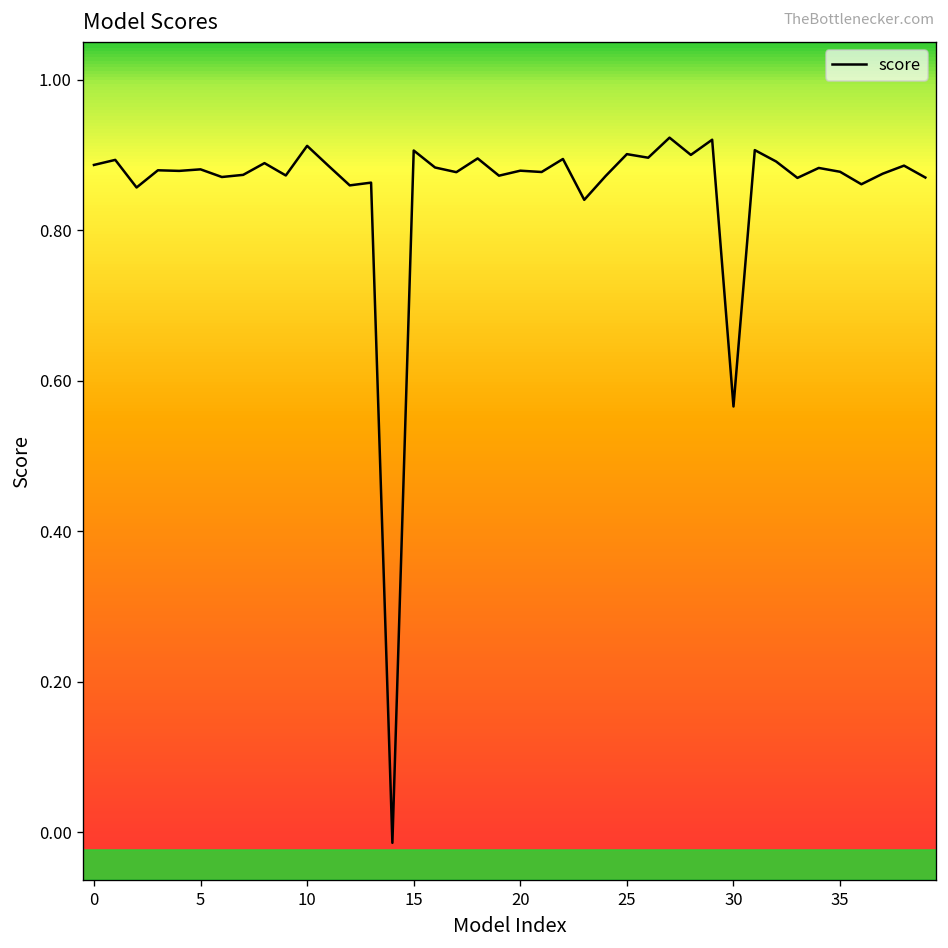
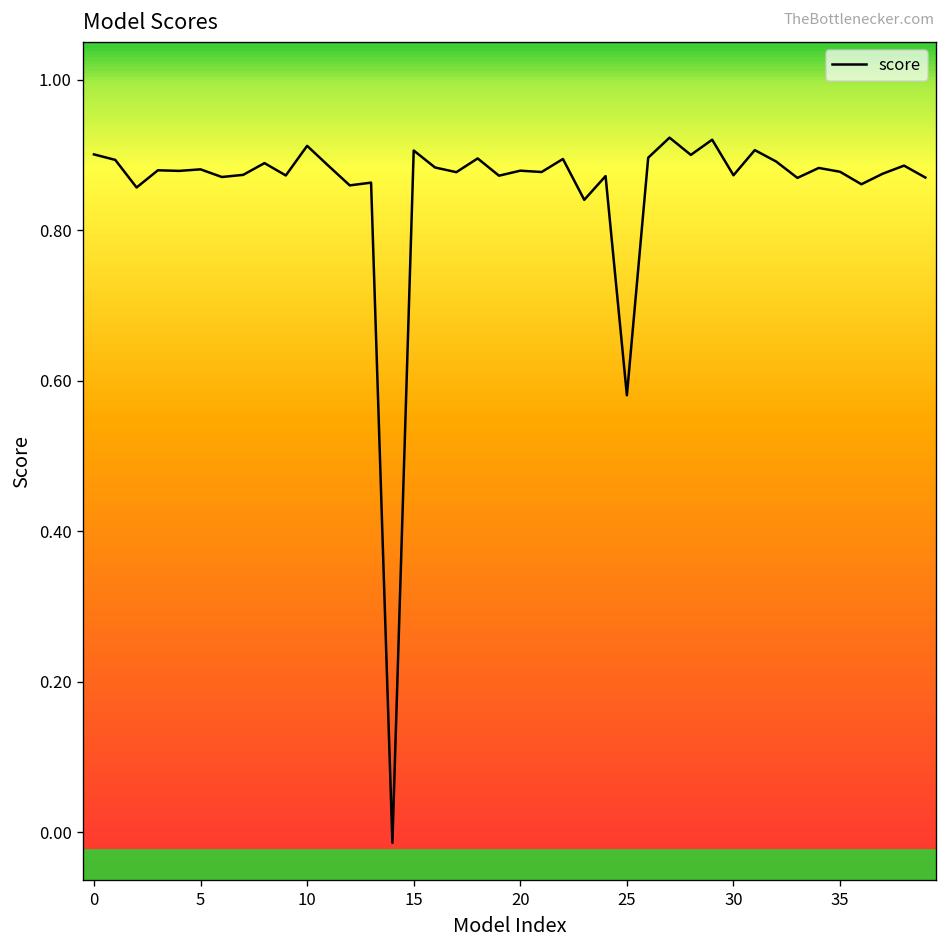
  {
-   "0": 0.89,
+   "0": 0.90,
    "5": 0.88,
    "10": 0.91,
    "15": 0.91,
    "20": 0.88,
-   "25": 0.90,
-   "30": 0.57,
+   "25": 0.58,
+   "30": 0.87,
    "35": 0.88
  }
